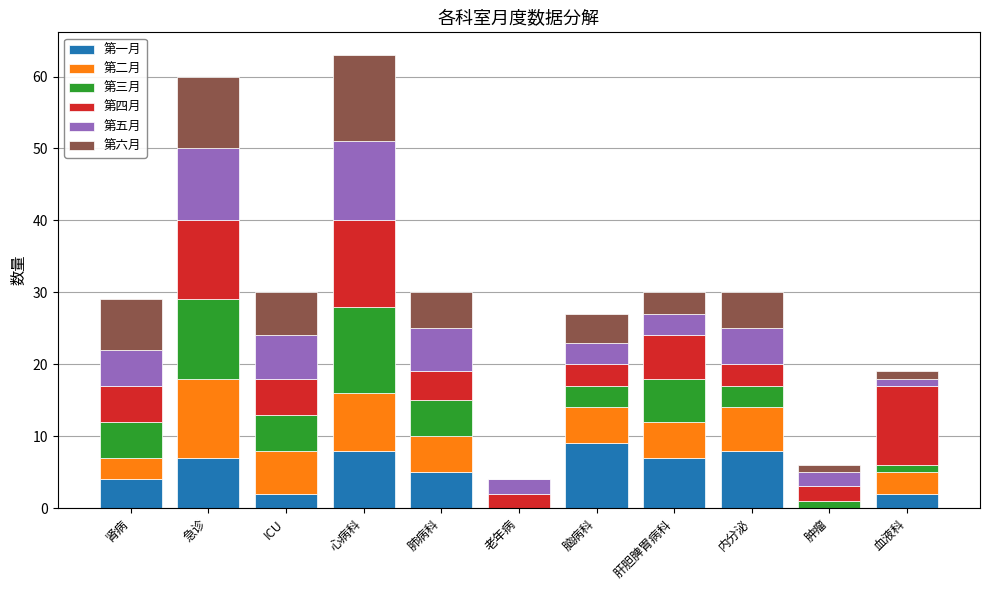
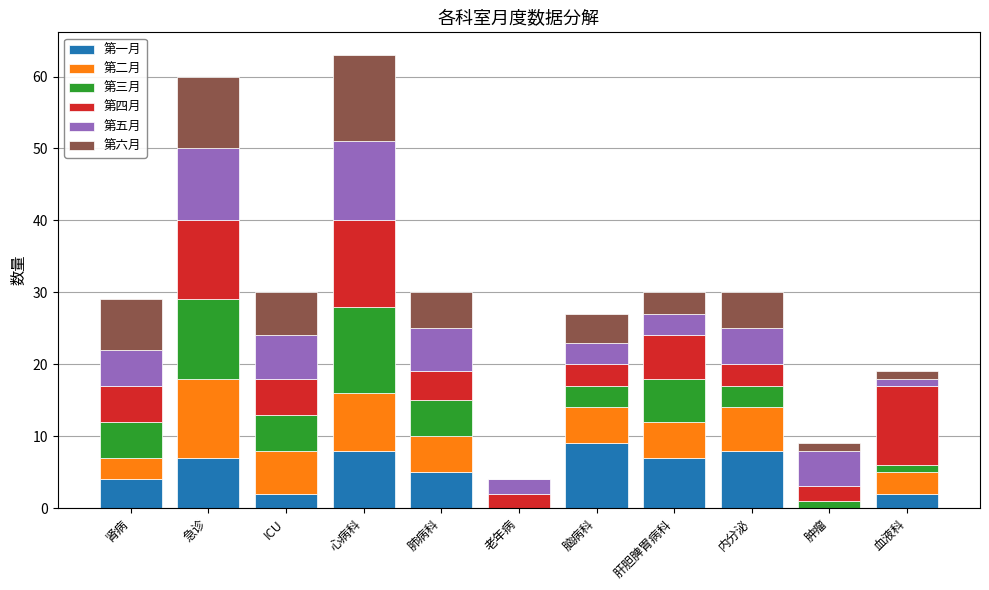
  {
    "第一月": {
      "肾病": 4,
      "急诊": 7,
      "ICU": 2,
      "心病科": 8,
      "肺病科": 5,
      "老年病": 0,
      "脑病科": 9,
      "肝胆脾胃病科": 7,
      "内分泌": 8,
      "肿瘤": 0,
      "血液科": 2
    },
    "第二月": {
      "肾病": 3,
      "急诊": 11,
      "ICU": 6,
      "心病科": 8,
      "肺病科": 5,
      "老年病": 0,
      "脑病科": 5,
      "肝胆脾胃病科": 5,
      "内分泌": 6,
      "肿瘤": 0,
      "血液科": 3
    },
    "第三月": {
      "肾病": 5,
      "急诊": 11,
      "ICU": 5,
      "心病科": 12,
      "肺病科": 5,
      "老年病": 0,
      "脑病科": 3,
      "肝胆脾胃病科": 6,
      "内分泌": 3,
      "肿瘤": 1,
      "血液科": 1
    },
    "第四月": {
      "肾病": 5,
      "急诊": 11,
      "ICU": 5,
      "心病科": 12,
      "肺病科": 4,
      "老年病": 2,
      "脑病科": 3,
      "肝胆脾胃病科": 6,
      "内分泌": 3,
      "肿瘤": 2,
      "血液科": 11
    },
    "第五月": {
      "肾病": 5,
      "急诊": 10,
      "ICU": 6,
      "心病科": 11,
      "肺病科": 6,
      "老年病": 2,
      "脑病科": 3,
      "肝胆脾胃病科": 3,
      "内分泌": 5,
-     "肿瘤": 2,
+     "肿瘤": 5,
      "血液科": 1
    },
    "第六月": {
      "肾病": 7,
      "急诊": 10,
      "ICU": 6,
      "心病科": 12,
      "肺病科": 5,
      "老年病": 0,
      "脑病科": 4,
      "肝胆脾胃病科": 3,
      "内分泌": 5,
      "肿瘤": 1,
      "血液科": 1
    }
  }
